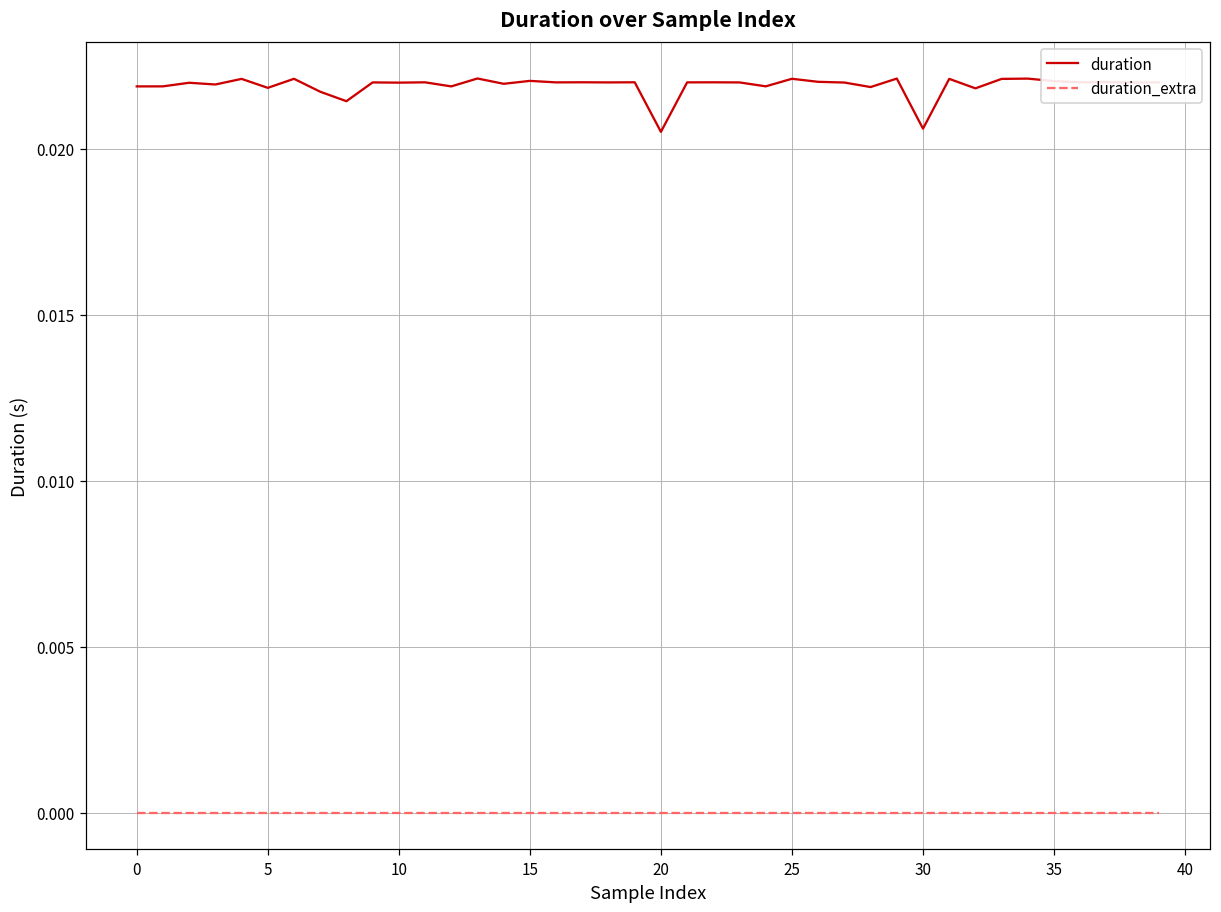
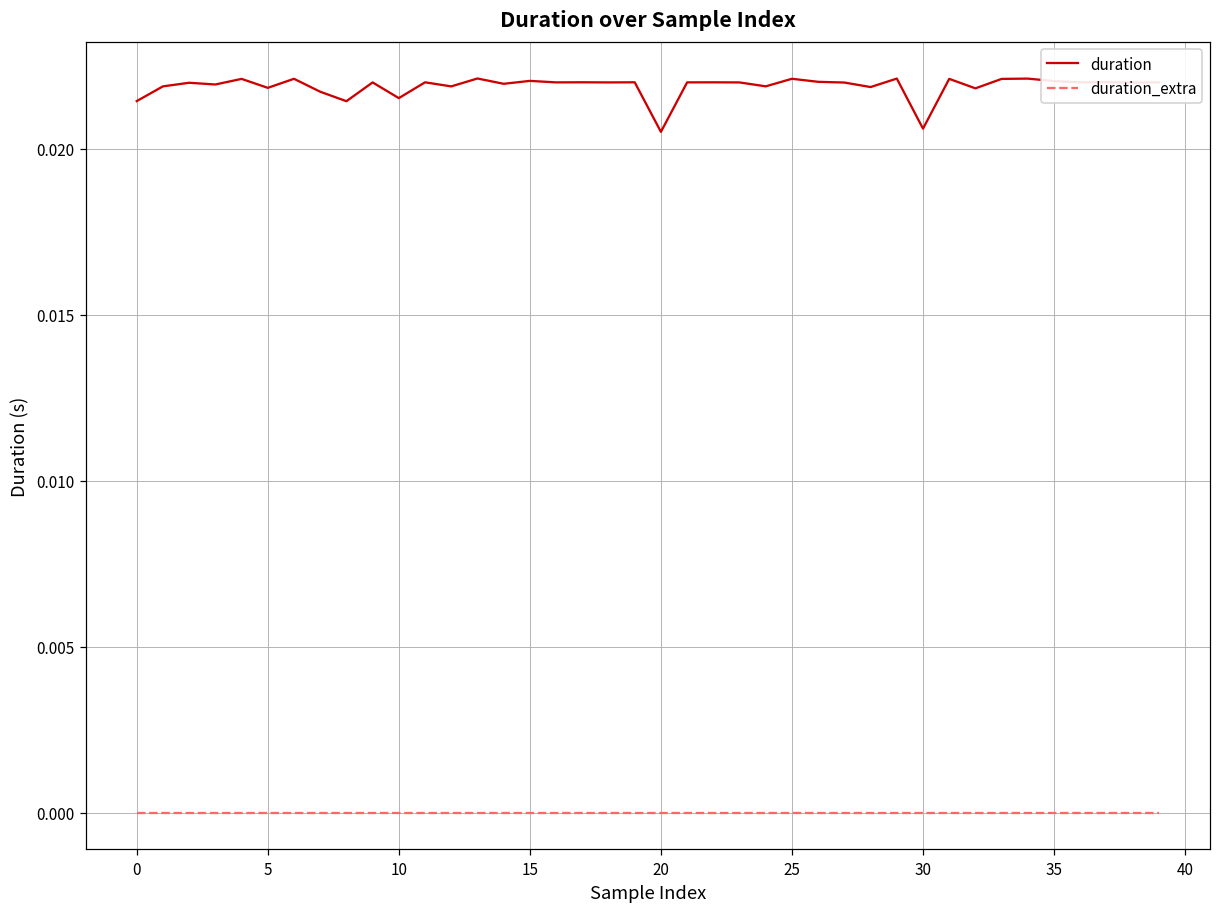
  {
    "duration": {
-     "0": 0.0219,
+     "0": 0.0214,
      "5": 0.0218,
-     "10": 0.0220,
+     "10": 0.0215,
      "15": 0.0220,
      "20": 0.0205,
      "25": 0.0221,
      "30": 0.0206
    },
    "duration_extra": {
      "0": 0.0000,
      "5": 0.0000,
      "10": 0.0000,
      "15": 0.0000,
      "20": 0.0000,
      "25": 0.0000,
      "30": 0.0000,
      "35": 0.0000
    }
  }
